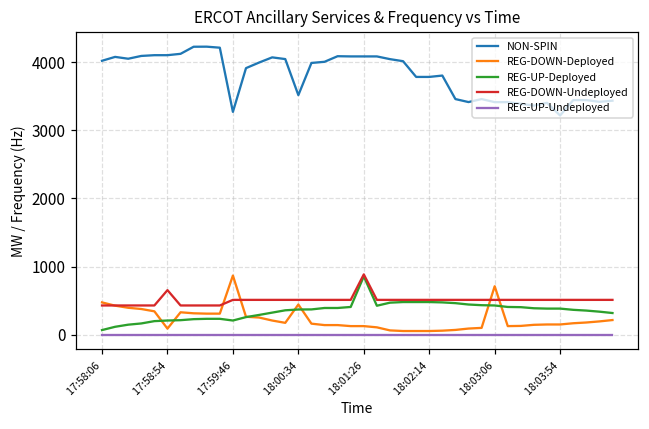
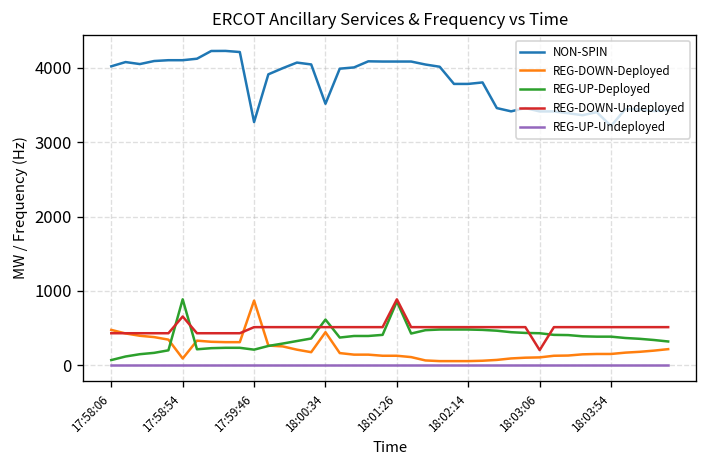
  {
    "NON-SPIN": {
      "17:58:06": 4000,
      "17:58:54": 4100,
      "17:59:46": 3300,
      "18:00:34": 3500,
      "18:01:26": 4100,
      "18:02:14": 3800
    },
    "REG-DOWN-Deployed": {
      "17:58:06": 500,
      "17:58:54": 100,
      "17:59:46": 900,
      "18:00:34": 400,
      "18:01:26": 100,
      "18:02:14": 100,
-     "18:03:06": 700,
+     "18:03:06": 100,
      "18:03:54": 200
    },
    "REG-UP-Deployed": {
      "17:58:06": 100,
-     "17:58:54": 200,
+     "17:58:54": 900,
      "17:59:46": 200,
-     "18:00:34": 400,
+     "18:00:34": 600,
      "18:03:06": 400,
      "18:03:54": 400
    },
    "REG-DOWN-Undeployed": {
      "17:58:06": 400,
      "17:58:54": 700,
      "17:59:46": 500,
      "18:00:34": 500,
-     "18:03:06": 500,
+     "18:03:06": 200,
      "18:03:54": 500
    },
    "REG-UP-Undeployed": {
      "17:58:06": 0,
      "17:58:54": 0,
      "17:59:46": 0,
      "18:00:34": 0,
      "18:01:26": 0,
      "18:02:14": 0,
      "18:03:06": 0,
      "18:03:54": 0
    }
  }
